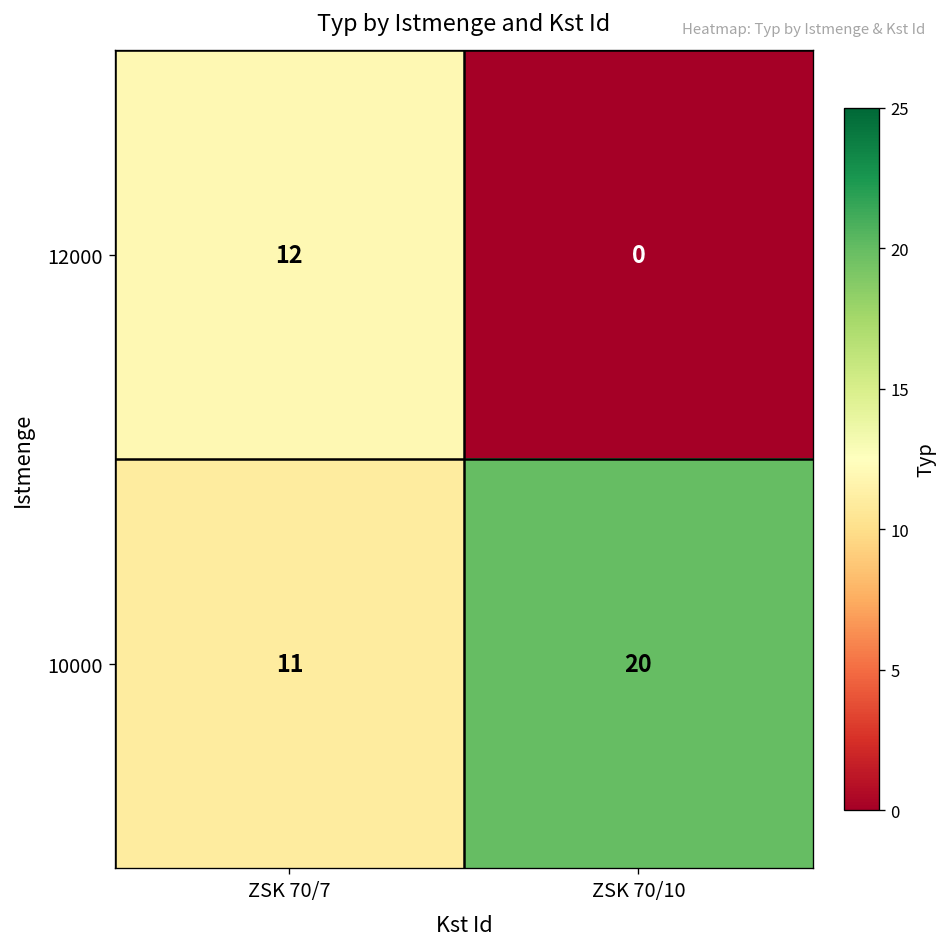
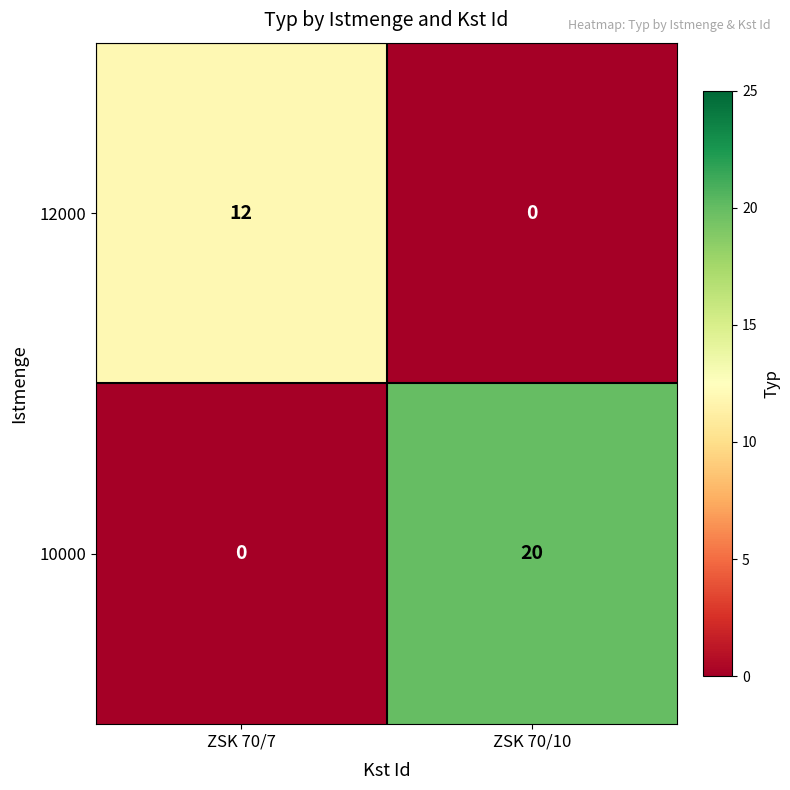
  {
    "12000": {
      "ZSK 70/7": 12,
      "ZSK 70/10": 0
    },
    "10000": {
-     "ZSK 70/7": 11,
+     "ZSK 70/7": 0,
      "ZSK 70/10": 20
    }
  }
